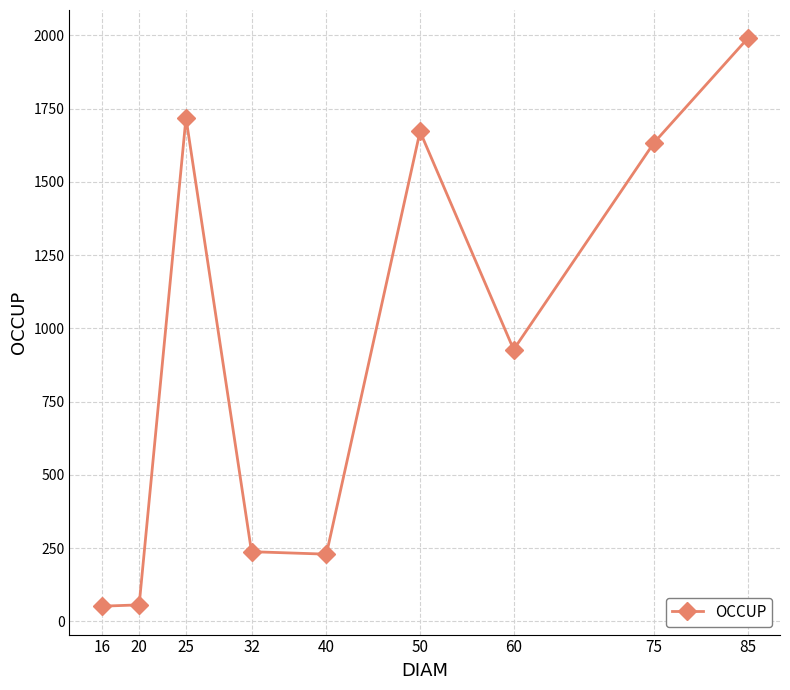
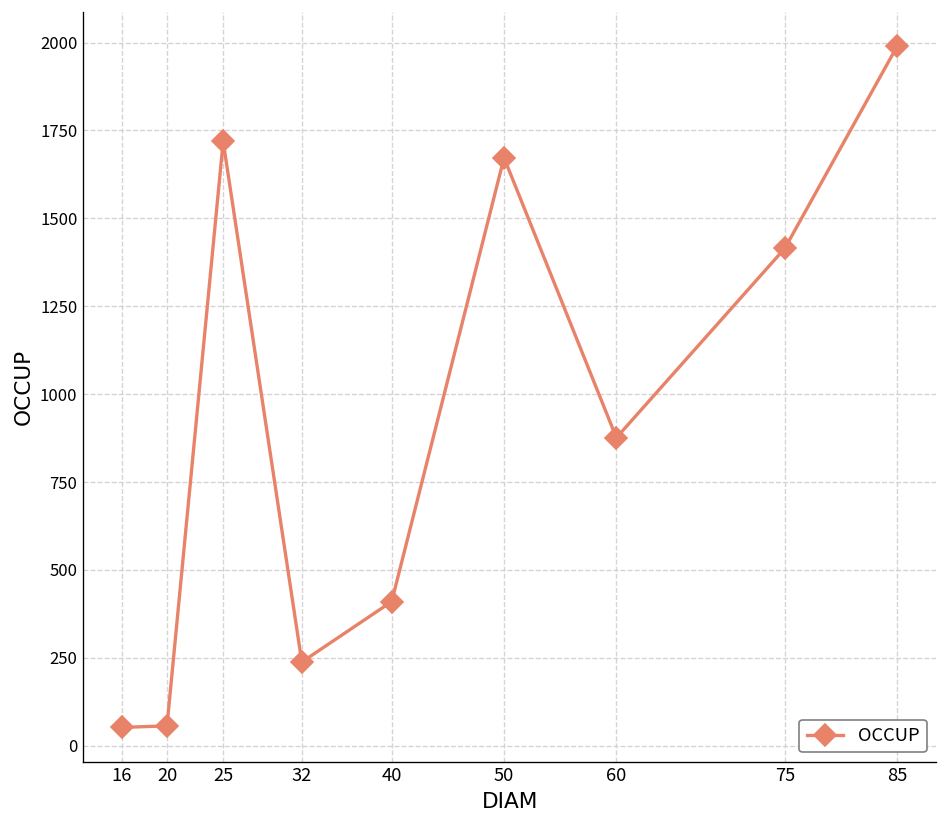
  {
    "16": 50,
    "20": 60,
    "25": 1720,
    "32": 240,
-   "40": 230,
+   "40": 410,
    "50": 1670,
-   "60": 930,
-   "75": 1630,
+   "60": 880,
+   "75": 1420,
    "85": 1990
  }
